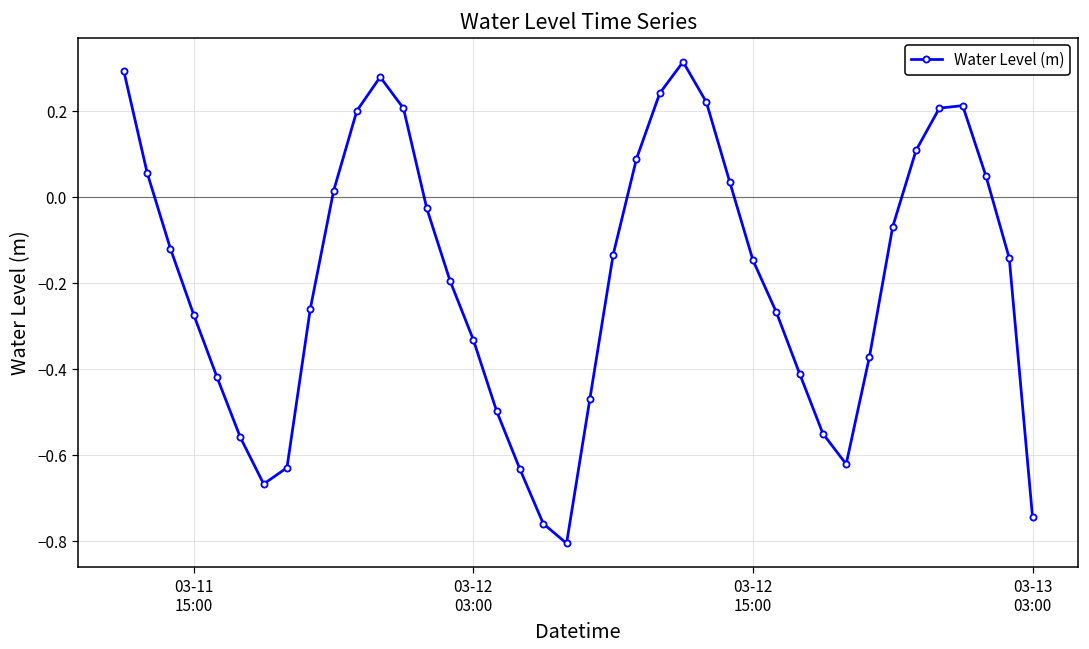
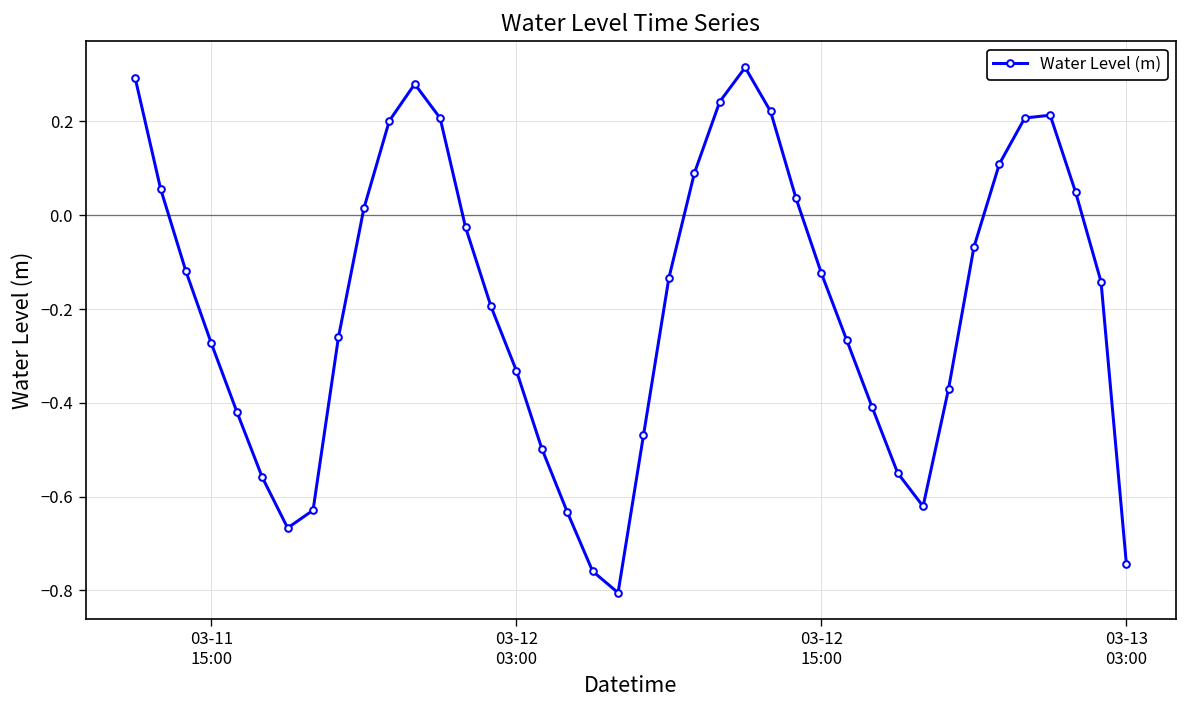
  {
    "03-11 15:00": -0.27,
    "03-12 03:00": -0.33,
-   "03-12 15:00": -0.15,
+   "03-12 15:00": -0.12,
    "03-13 03:00": -0.74
  }
